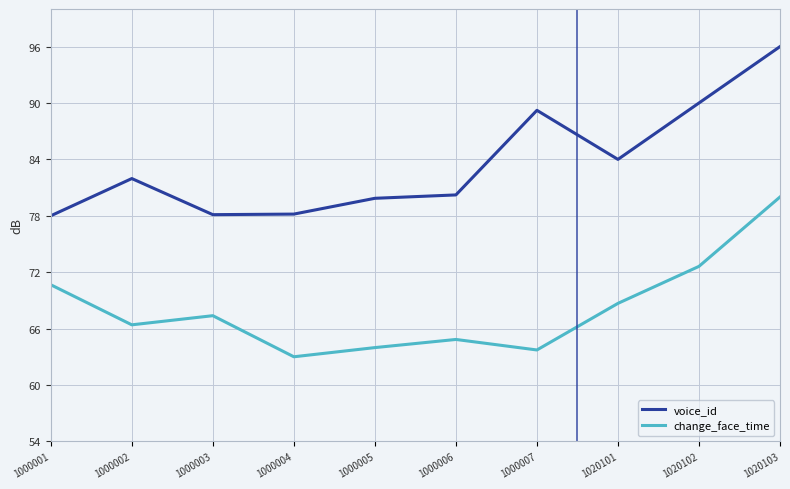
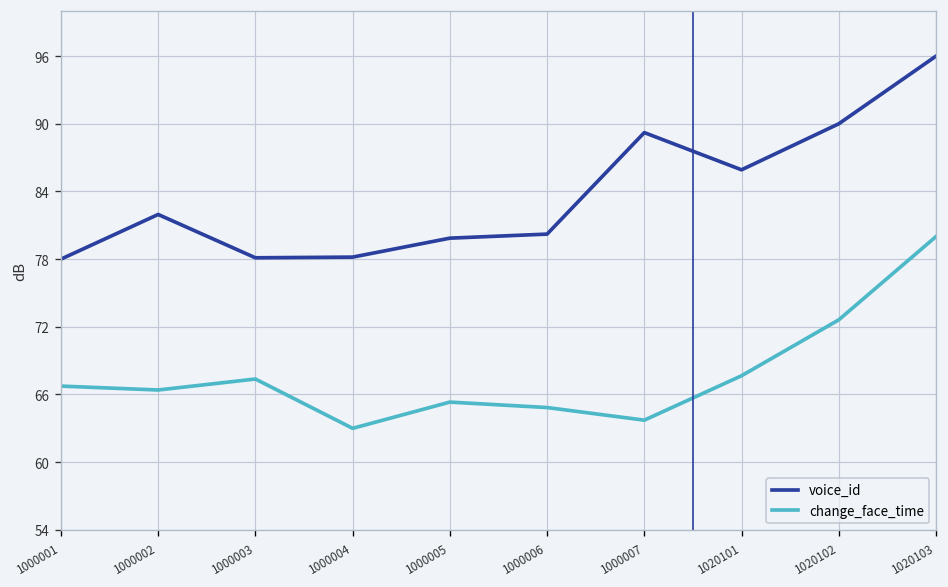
  {
    "voice_id": {
      "1000001": 78,
      "1000002": 82,
      "1000003": 78,
      "1000004": 78,
      "1000005": 80,
      "1000006": 80,
      "1000007": 89,
-     "1020101": 84,
+     "1020101": 86,
      "1020102": 90,
      "1020103": 96
    },
    "change_face_time": {
-     "1000001": 71,
+     "1000001": 67,
      "1000002": 66,
      "1000003": 67,
      "1000004": 63,
-     "1000005": 64,
+     "1000005": 65,
      "1000006": 65,
      "1000007": 64,
-     "1020101": 69,
+     "1020101": 68,
      "1020102": 73,
      "1020103": 80
    }
  }
